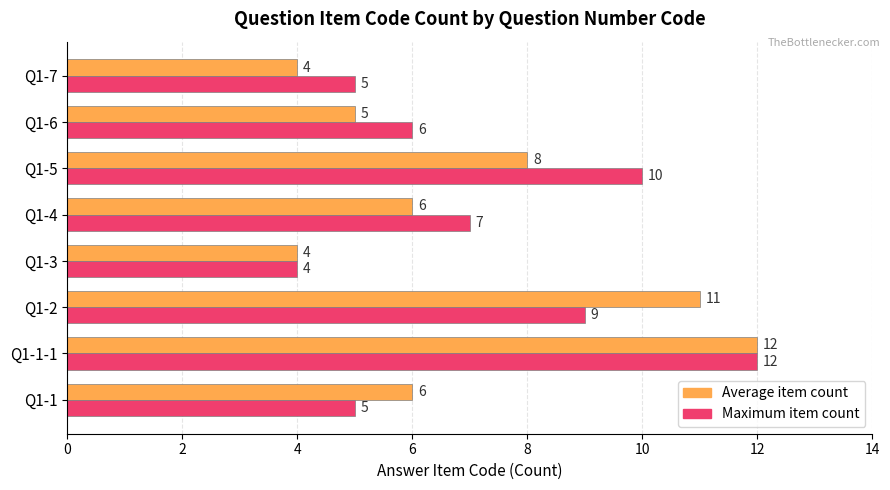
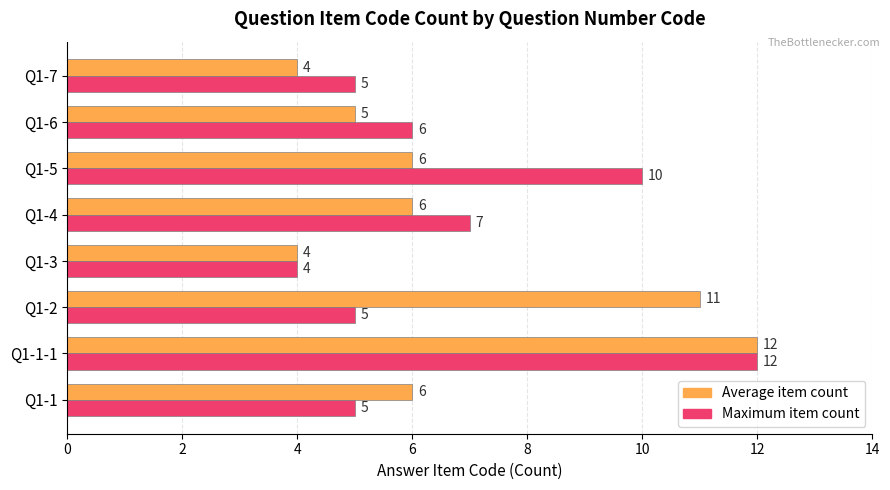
  {
    "Average item count": {
      "Q1-7": 4,
      "Q1-6": 5,
-     "Q1-5": 8,
+     "Q1-5": 6,
      "Q1-4": 6,
      "Q1-3": 4,
      "Q1-2": 11,
      "Q1-1-1": 12,
      "Q1-1": 6
    },
    "Maximum item count": {
      "Q1-7": 5,
      "Q1-6": 6,
      "Q1-5": 10,
      "Q1-4": 7,
      "Q1-3": 4,
-     "Q1-2": 9,
+     "Q1-2": 5,
      "Q1-1-1": 12,
      "Q1-1": 5
    }
  }
